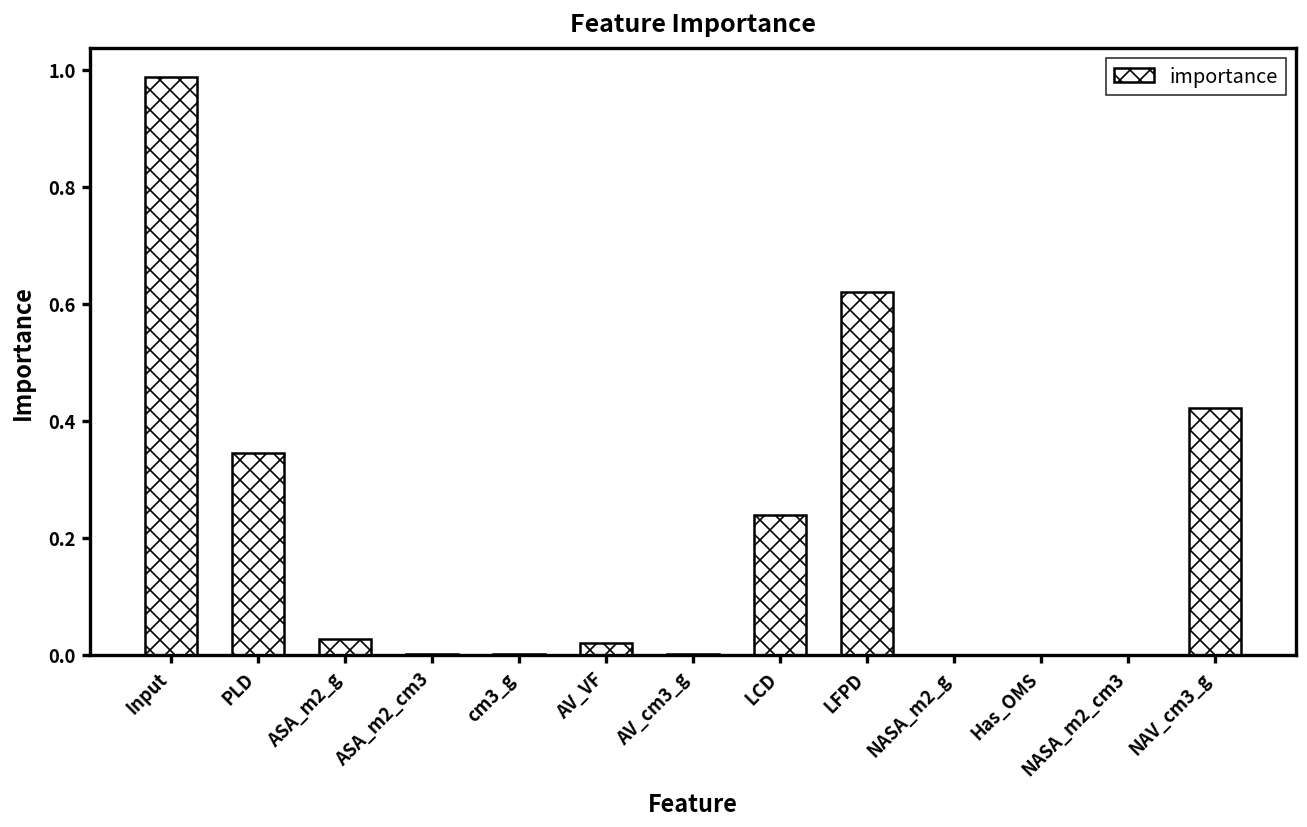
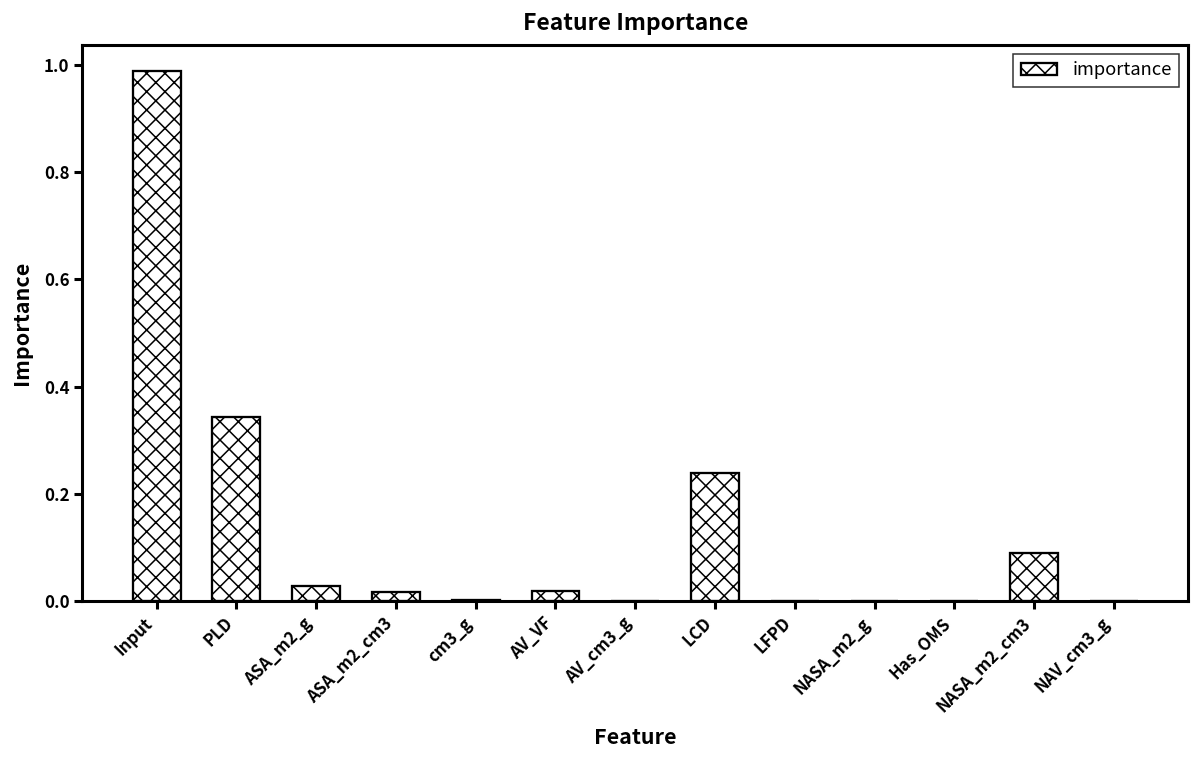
  {
    "Input": 0.99,
    "PLD": 0.34,
    "ASA_m2_g": 0.03,
-   "ASA_m2_cm3": 0.00,
+   "ASA_m2_cm3": 0.02,
    "AV_VF": 0.02,
    "LCD": 0.24,
-   "LFPD": 0.62,
-   "NASA_m2_cm3": 0.00,
-   "NAV_cm3_g": 0.42
+   "LFPD": 0.00,
+   "NASA_m2_cm3": 0.09,
+   "NAV_cm3_g": 0.00
  }
